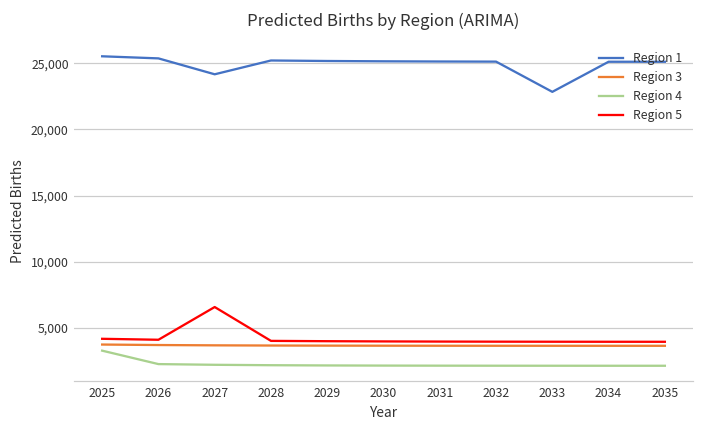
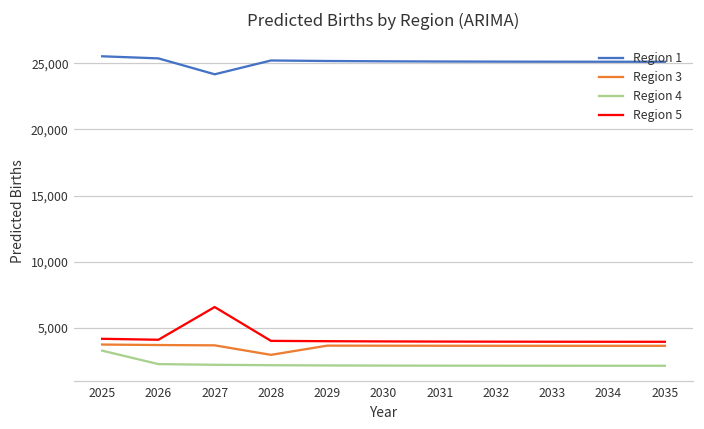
  {
    "Region 1": {
      "2025": "25,500",
      "2026": "25,400",
      "2027": "24,200",
      "2028": "25,200",
      "2029": "25,200",
      "2030": "25,100",
      "2031": "25,100",
      "2032": "25,100",
-     "2033": "22,800",
+     "2033": "25,100",
      "2034": "25,100",
      "2035": "25,100"
    },
    "Region 3": {
      "2025": "3,800",
      "2026": "3,700",
      "2027": "3,700",
-     "2028": "3,700",
+     "2028": "3,000",
      "2029": "3,700",
      "2030": "3,700",
      "2031": "3,700",
      "2032": "3,700",
      "2033": "3,700",
      "2034": "3,700",
      "2035": "3,700"
    },
    "Region 4": {
      "2025": "3,300",
      "2026": "2,300",
      "2027": "2,200",
      "2028": "2,200",
      "2029": "2,200",
      "2030": "2,200",
      "2031": "2,200",
      "2032": "2,200",
      "2033": "2,200",
      "2034": "2,200",
      "2035": "2,200"
    },
    "Region 5": {
      "2025": "4,200",
      "2026": "4,100",
      "2027": "6,600",
      "2028": "4,000",
      "2029": "4,000",
      "2030": "4,000",
      "2031": "4,000",
      "2032": "4,000",
      "2033": "4,000",
      "2034": "4,000",
      "2035": "4,000"
    }
  }
